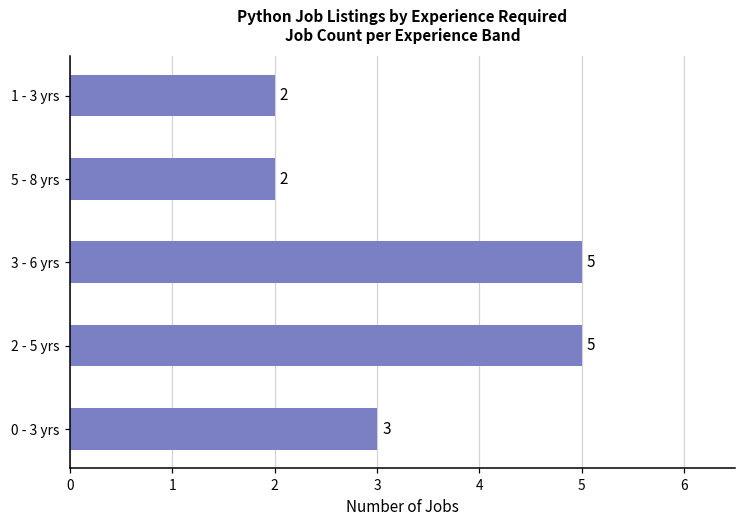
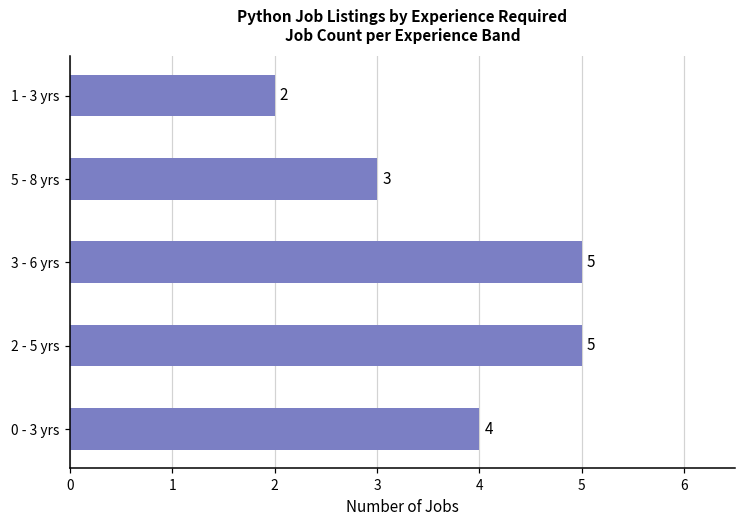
  {
    "1 - 3 yrs": 2,
-   "5 - 8 yrs": 2,
+   "5 - 8 yrs": 3,
    "3 - 6 yrs": 5,
    "2 - 5 yrs": 5,
-   "0 - 3 yrs": 3
+   "0 - 3 yrs": 4
  }
